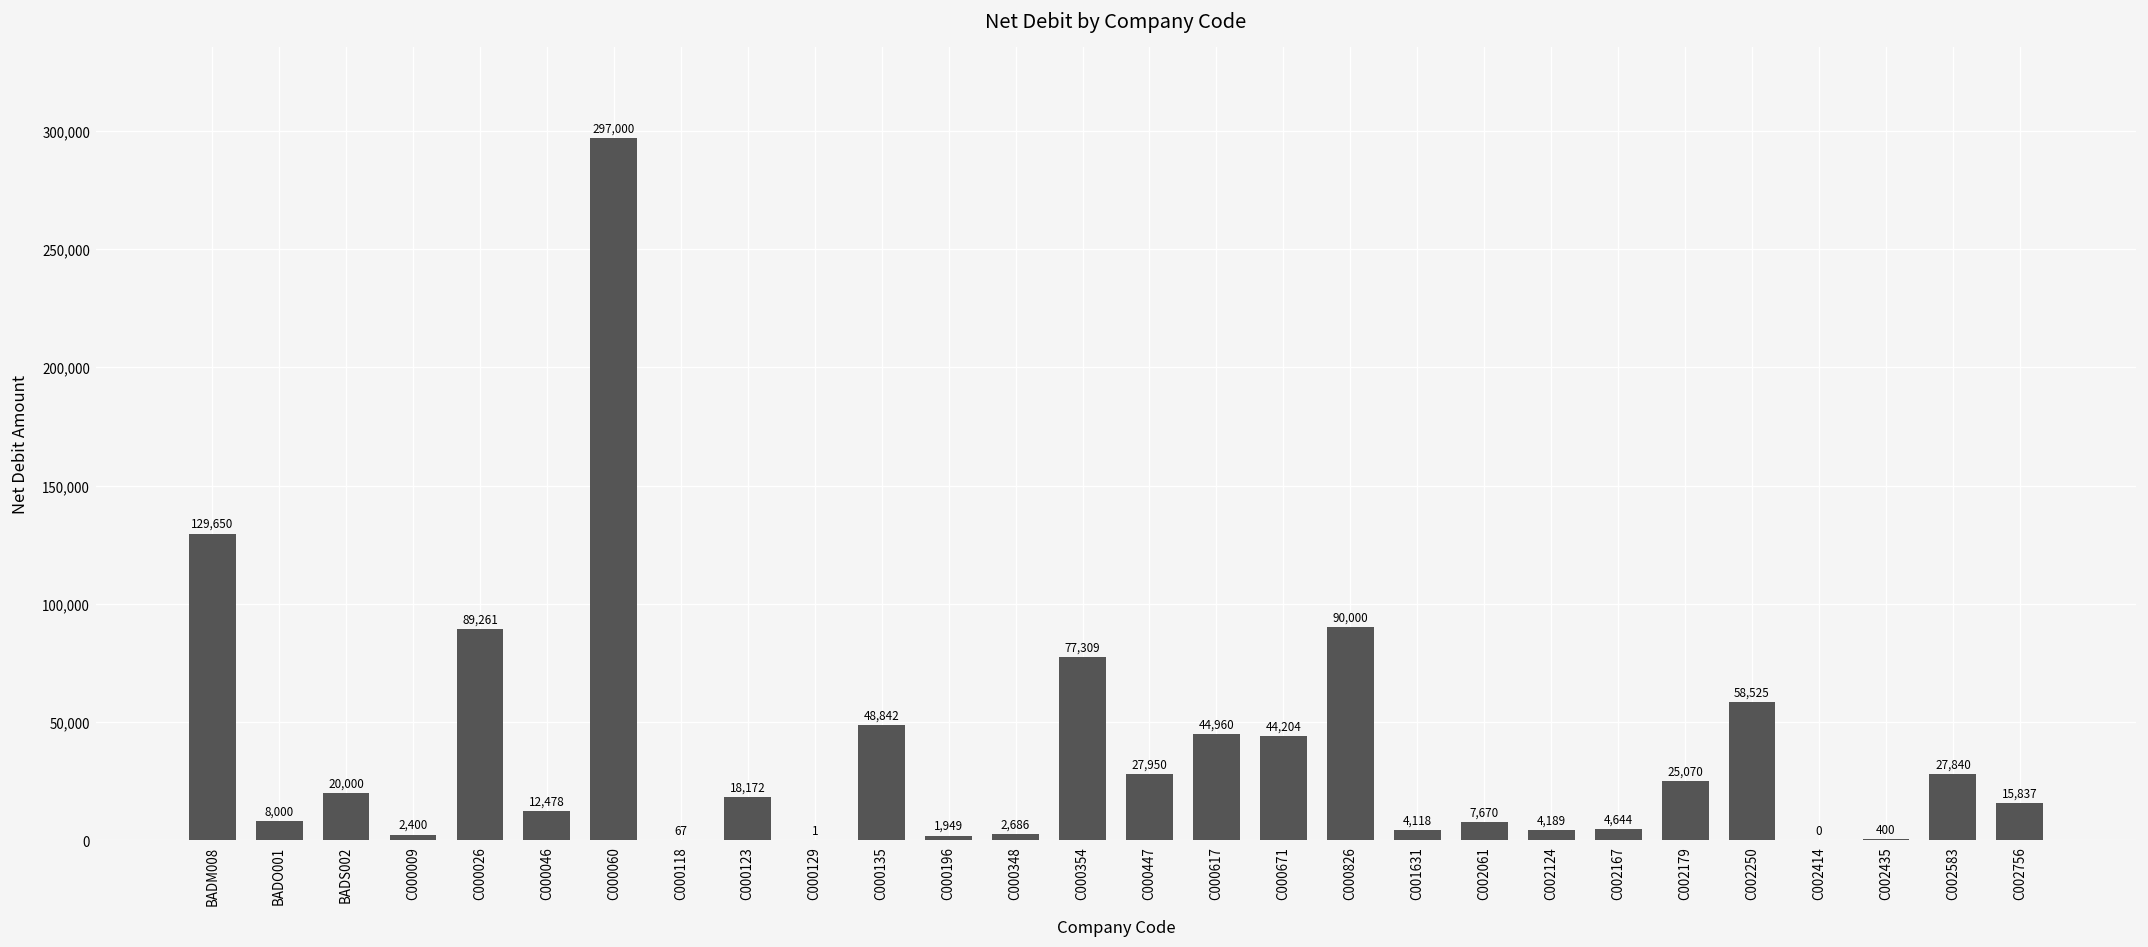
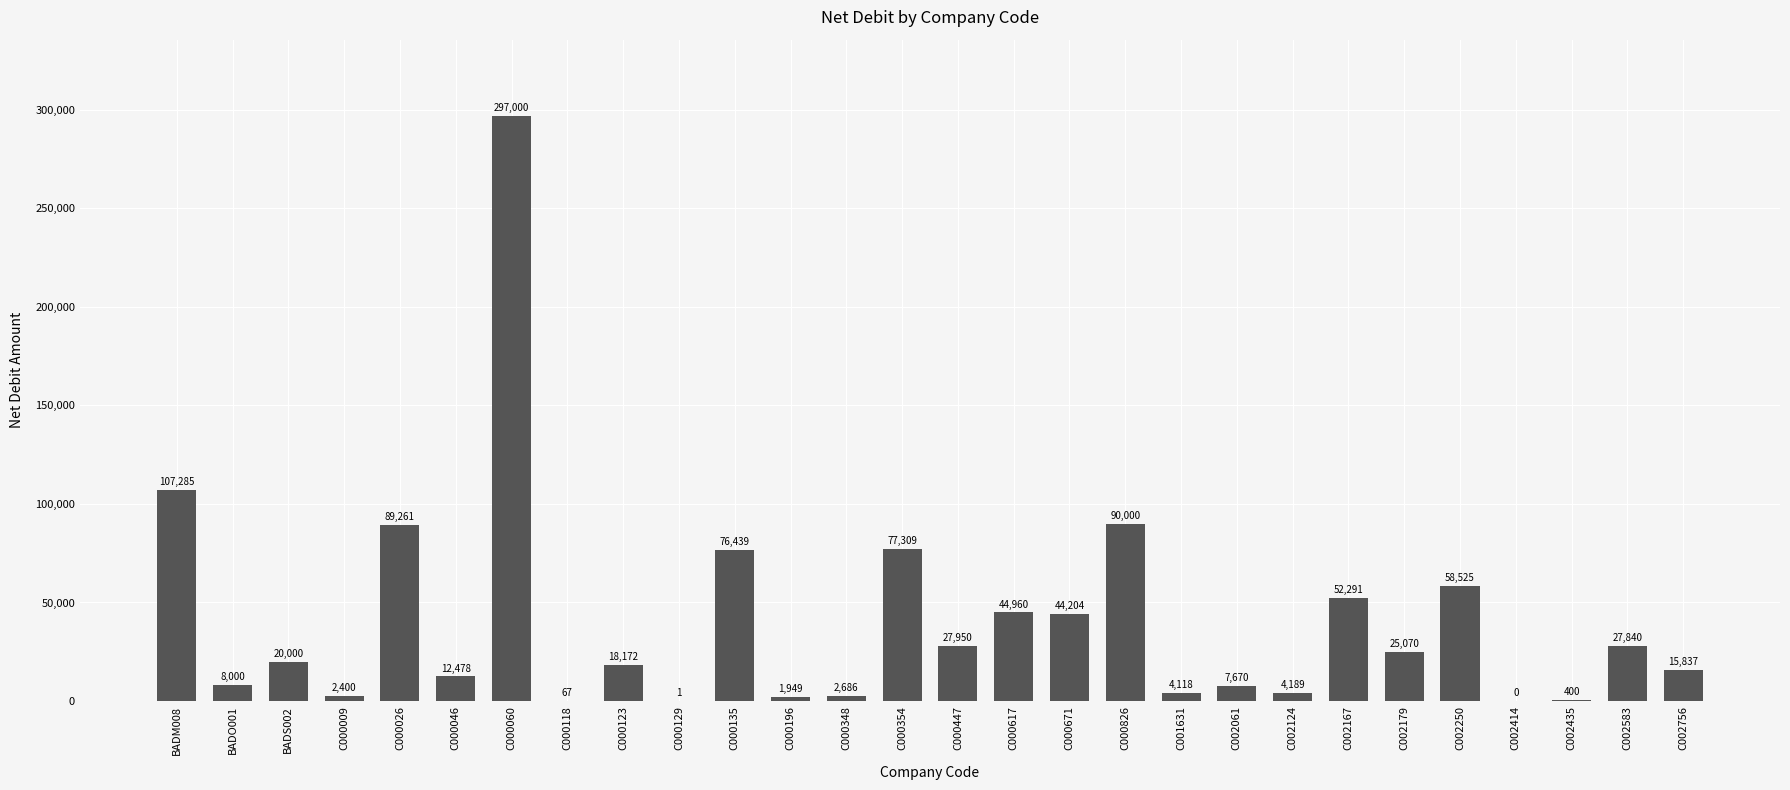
  {
-   "BADM008": "129,650",
+   "BADM008": "107,285",
    "BADO001": "8,000",
    "BADS002": "20,000",
    "C000009": "2,400",
    "C000026": "89,261",
    "C000046": "12,478",
    "C000060": "297,000",
    "C000118": "67",
    "C000123": "18,172",
    "C000129": "1",
-   "C000135": "48,842",
+   "C000135": "76,439",
    "C000196": "1,949",
    "C000348": "2,686",
    "C000354": "77,309",
    "C000447": "27,950",
    "C000617": "44,960",
    "C000671": "44,204",
    "C000826": "90,000",
    "C001631": "4,118",
    "C002061": "7,670",
    "C002124": "4,189",
-   "C002167": "4,644",
+   "C002167": "52,291",
    "C002179": "25,070",
    "C002250": "58,525",
    "C002414": "0",
    "C002435": "400",
    "C002583": "27,840",
    "C002756": "15,837"
  }
